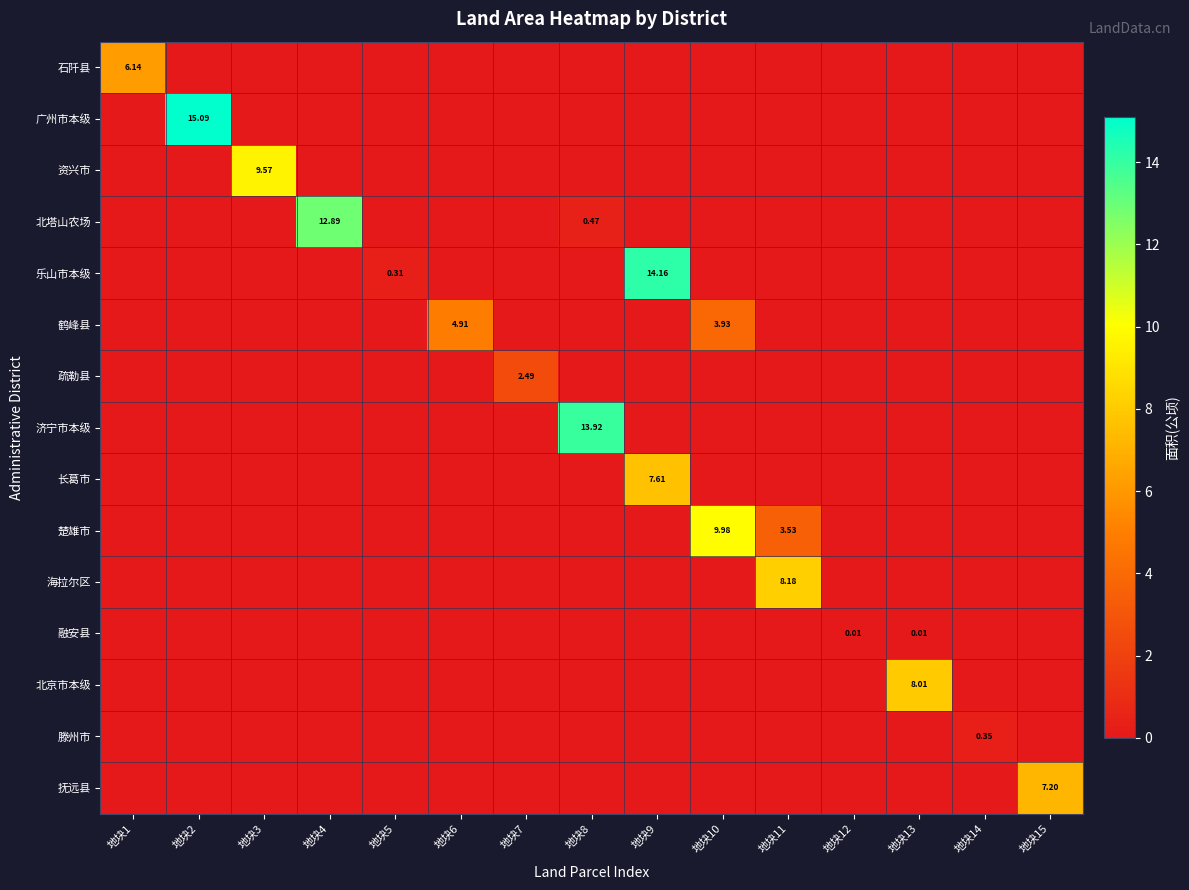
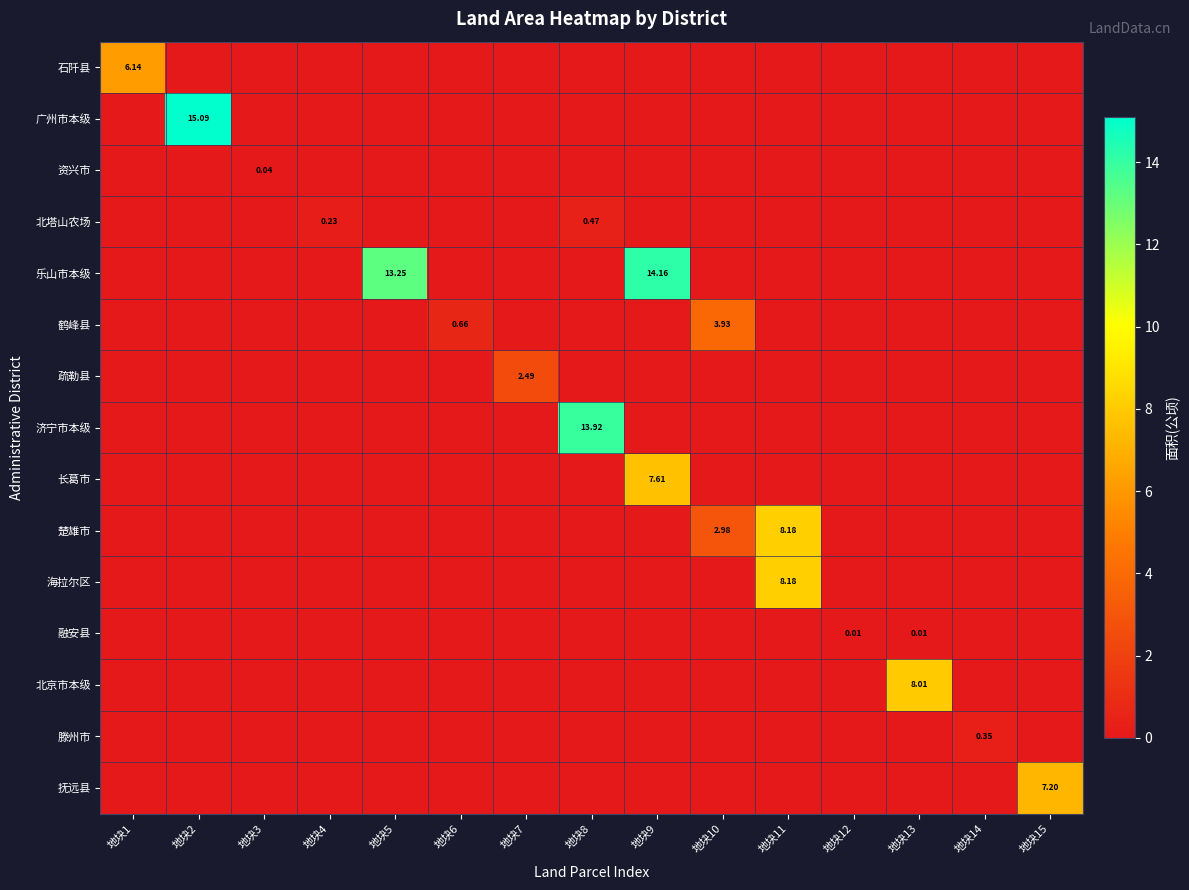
  {
    "石阡县": {
      "地块1": 6.14
    },
    "广州市本级": {
      "地块2": 15.09
    },
    "资兴市": {
-     "地块3": 9.57
+     "地块3": 0.04
    },
    "北塔山农场": {
-     "地块4": 12.89,
+     "地块4": 0.23,
      "地块8": 0.47
    },
    "乐山市本级": {
-     "地块5": 0.31,
+     "地块5": 13.25,
      "地块9": 14.16
    },
    "鹤峰县": {
-     "地块6": 4.91,
+     "地块6": 0.66,
      "地块10": 3.93
    },
    "疏勒县": {
      "地块7": 2.49
    },
    "济宁市本级": {
      "地块8": 13.92
    },
    "长葛市": {
      "地块9": 7.61
    },
    "楚雄市": {
-     "地块10": 9.98,
-     "地块11": 3.53
+     "地块10": 2.98,
+     "地块11": 8.18
    },
    "海拉尔区": {
      "地块11": 8.18
    },
    "融安县": {
      "地块12": 0.01,
      "地块13": 0.01
    },
    "北京市本级": {
      "地块13": 8.01
    },
    "滕州市": {
      "地块14": 0.35
    },
    "抚远县": {
      "地块15": 7.20
    }
  }
